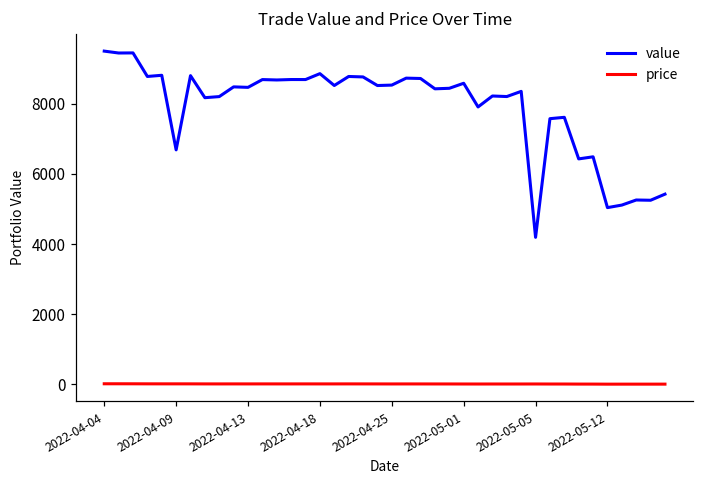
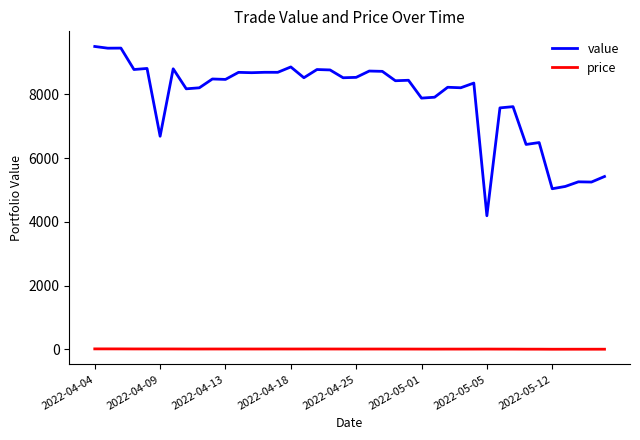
  {
    "value": {
      "2022-04-04": 9500,
      "2022-04-09": 6700,
      "2022-04-18": 8900,
-     "2022-05-01": 8600,
+     "2022-05-01": 7900,
      "2022-05-05": 4200,
      "2022-05-12": 5000
    },
    "price": {
      "2022-04-04": 0,
      "2022-04-09": 0,
      "2022-04-18": 0,
      "2022-05-01": 0,
      "2022-05-05": 0,
      "2022-05-12": 0
    }
  }
